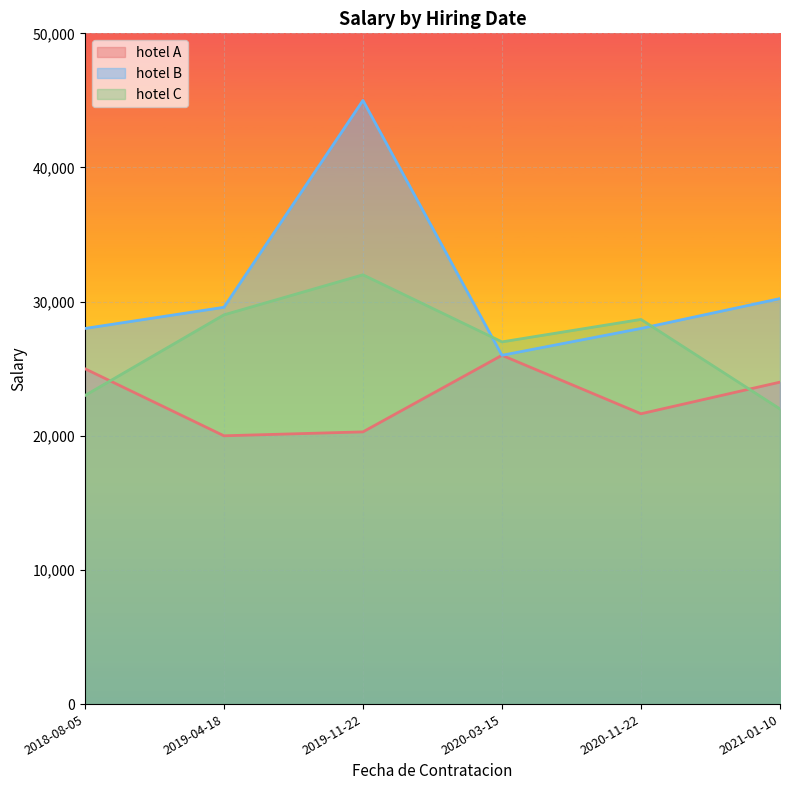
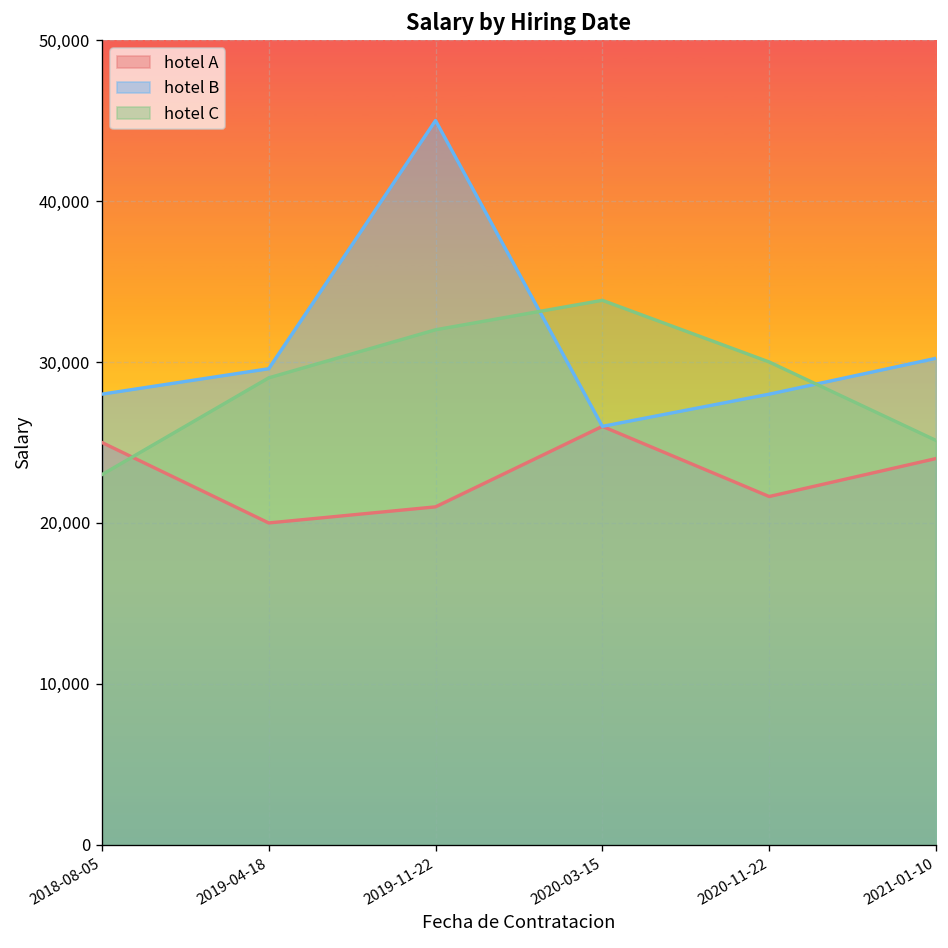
  {
    "hotel A": {
      "2018-08-05": "25,000",
      "2019-04-18": "20,000",
-     "2019-11-22": "20,300",
+     "2019-11-22": "21,000",
      "2020-11-22": "21,600",
      "2021-01-10": "24,000"
    },
    "hotel B": {
      "2018-08-05": "28,000",
      "2019-04-18": "29,600",
      "2019-11-22": "45,000",
      "2020-11-22": "28,000",
      "2021-01-10": "30,200"
    },
    "hotel C": {
      "2018-08-05": "23,000",
      "2019-04-18": "29,000",
      "2019-11-22": "32,000",
-     "2020-03-15": "27,000",
-     "2020-11-22": "28,700",
-     "2021-01-10": "22,000"
+     "2020-03-15": "33,800",
+     "2020-11-22": "30,000",
+     "2021-01-10": "25,100"
    }
  }
